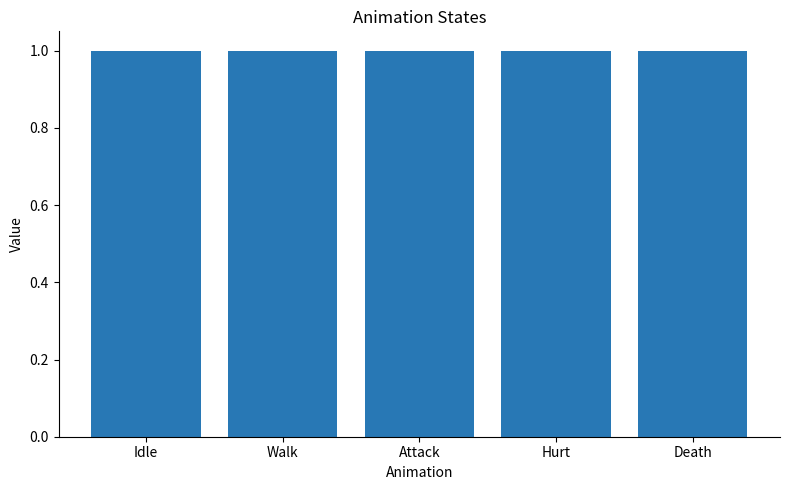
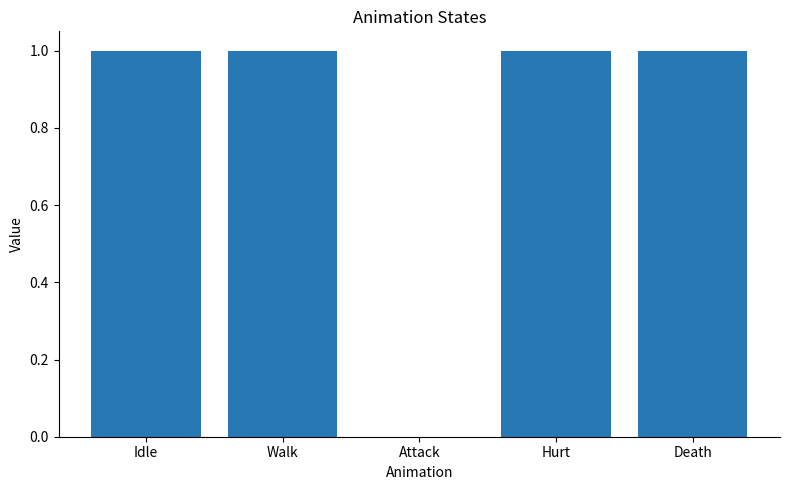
  {
    "Idle": 1,
    "Walk": 1,
-   "Attack": 1,
+   "Attack": 0,
    "Hurt": 1,
    "Death": 1
  }
